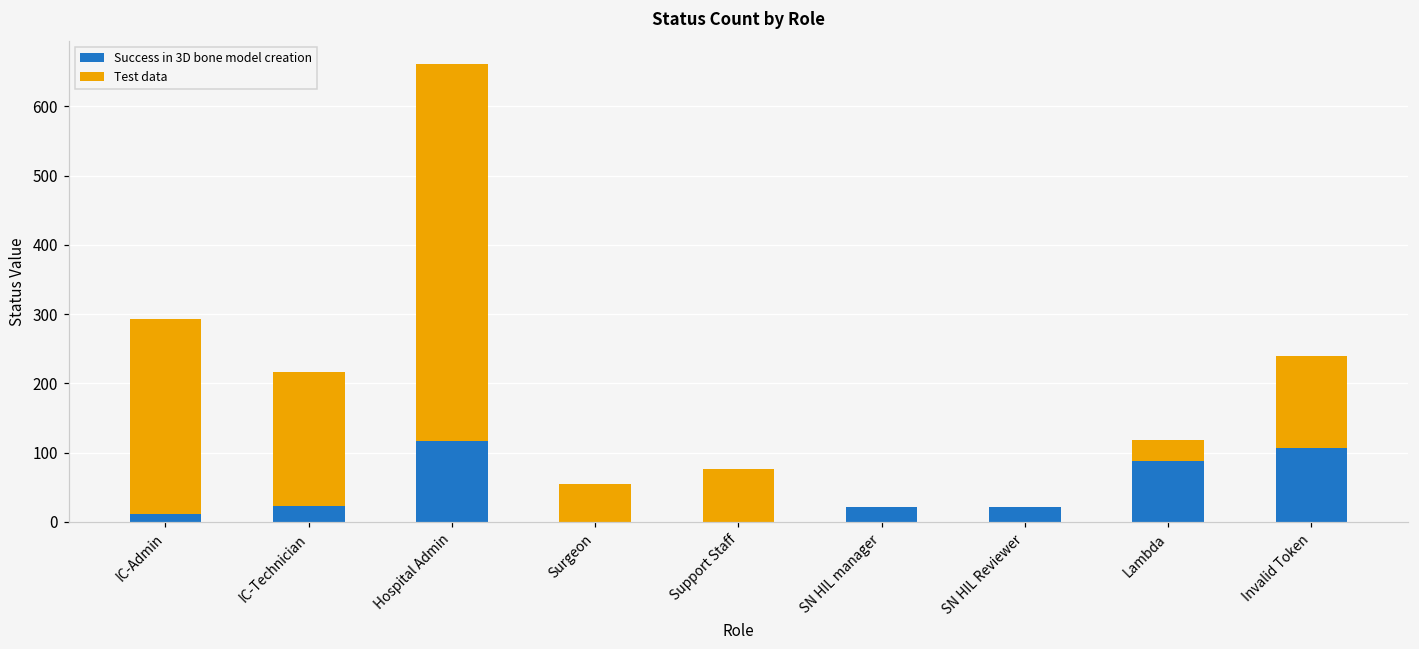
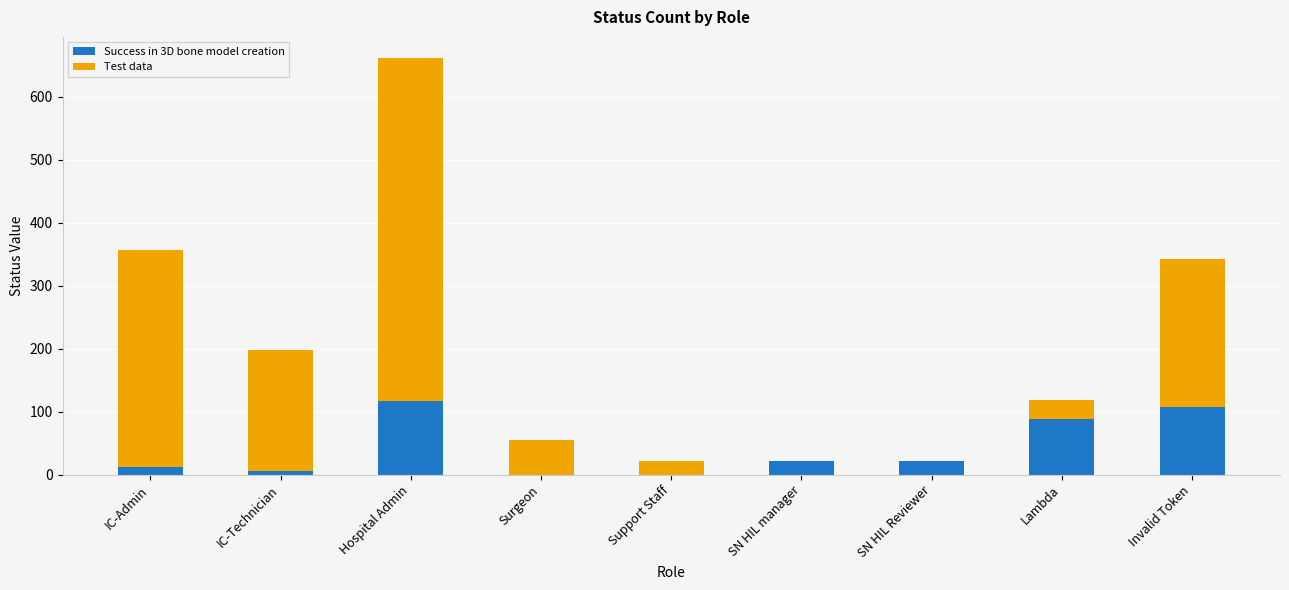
  {
    "Success in 3D bone model creation": {
      "IC-Admin": 10,
-     "IC-Technician": 20,
+     "IC-Technician": 10,
      "Hospital Admin": 120,
      "Surgeon": 0,
      "Support Staff": 0,
      "SN HIL manager": 20,
      "SN HIL Reviewer": 20,
      "Lambda": 90,
      "Invalid Token": 110
    },
    "Test data": {
-     "IC-Admin": 280,
+     "IC-Admin": 350,
      "IC-Technician": 190,
      "Hospital Admin": 550,
      "Surgeon": 60,
-     "Support Staff": 80,
+     "Support Staff": 20,
      "SN HIL manager": 0,
      "SN HIL Reviewer": 0,
      "Lambda": 30,
-     "Invalid Token": 130
+     "Invalid Token": 240
    }
  }
